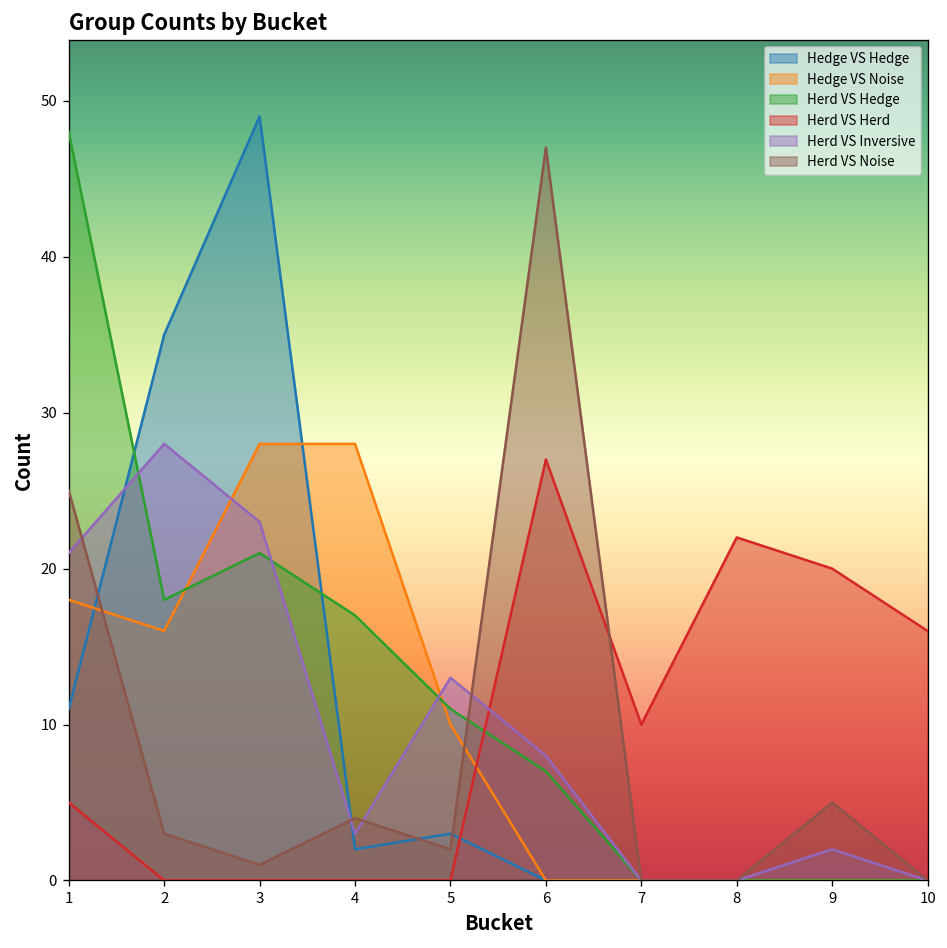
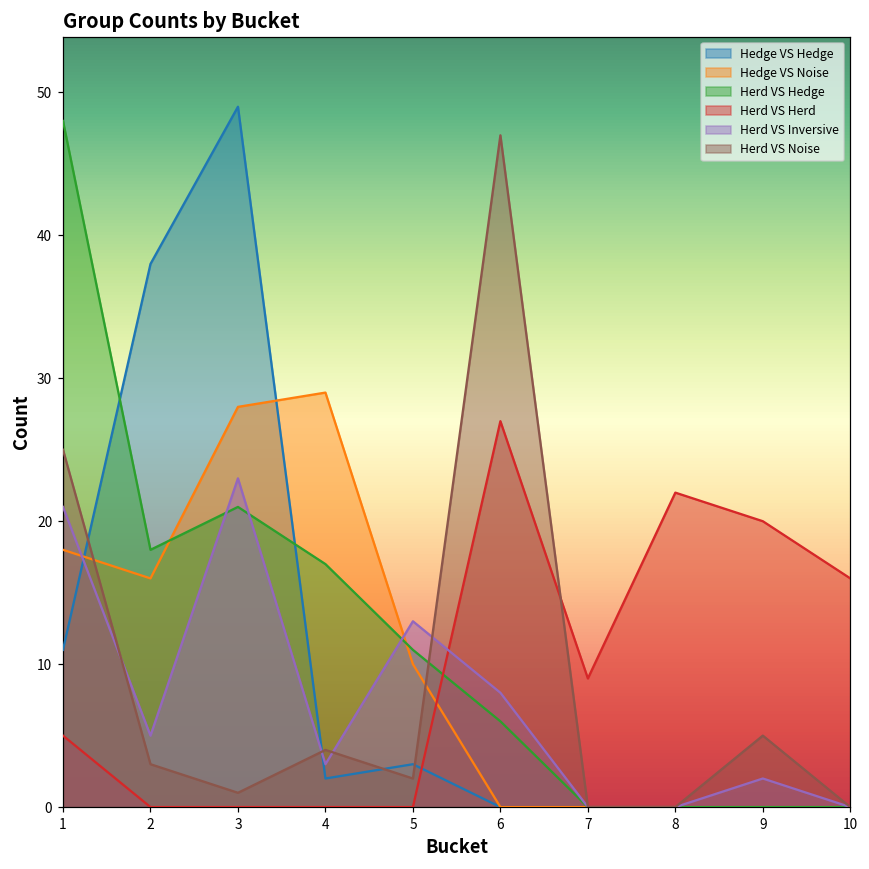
  {
    "Hedge VS Hedge": {
      "1": 11,
-     "2": 35,
+     "2": 38,
      "3": 49,
      "4": 2,
      "5": 3
    },
    "Hedge VS Noise": {
      "1": 18,
      "2": 16,
      "3": 28,
-     "4": 28,
+     "4": 29,
      "5": 10
    },
    "Herd VS Hedge": {
      "1": 48,
      "2": 18,
      "3": 21,
      "4": 17,
      "5": 11,
-     "6": 7
+     "6": 6
    },
    "Herd VS Herd": {
      "1": 5,
      "2": 0,
      "3": 0,
      "4": 0,
      "5": 0,
      "6": 27,
-     "7": 10,
+     "7": 9,
      "8": 22,
      "9": 20,
      "10": 16
    },
    "Herd VS Inversive": {
      "1": 21,
-     "2": 28,
+     "2": 5,
      "3": 23,
      "4": 3,
      "5": 13,
      "6": 8,
      "9": 2
    },
    "Herd VS Noise": {
      "1": 25,
      "2": 3,
      "3": 1,
      "4": 4,
      "5": 2,
      "6": 47,
      "9": 5
    }
  }
